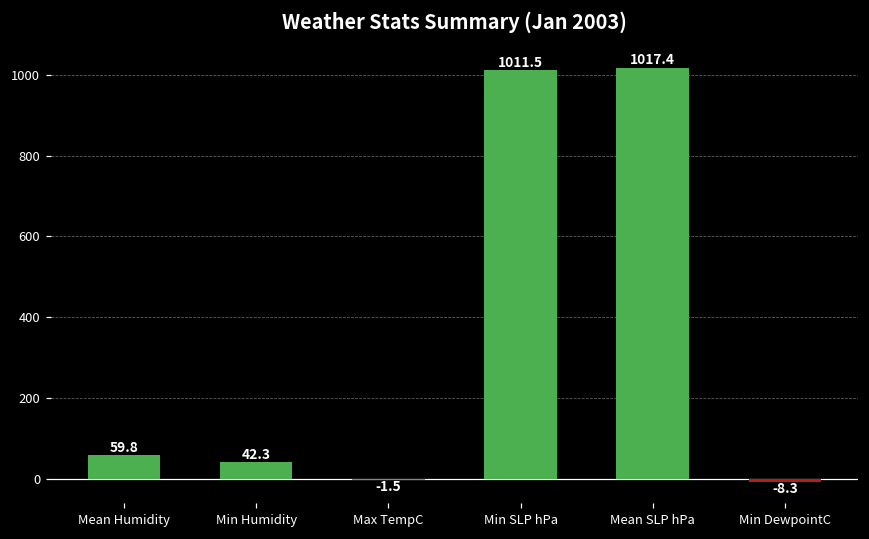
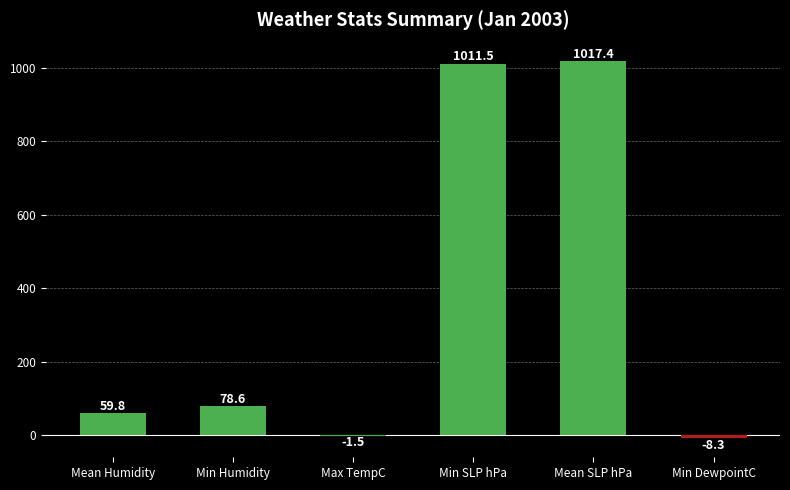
  {
    "Mean Humidity": 59.8,
-   "Min Humidity": 42.3,
+   "Min Humidity": 78.6,
    "Max TempC": -1.5,
    "Min SLP hPa": 1011.5,
    "Mean SLP hPa": 1017.4,
    "Min DewpointC": -8.3
  }
